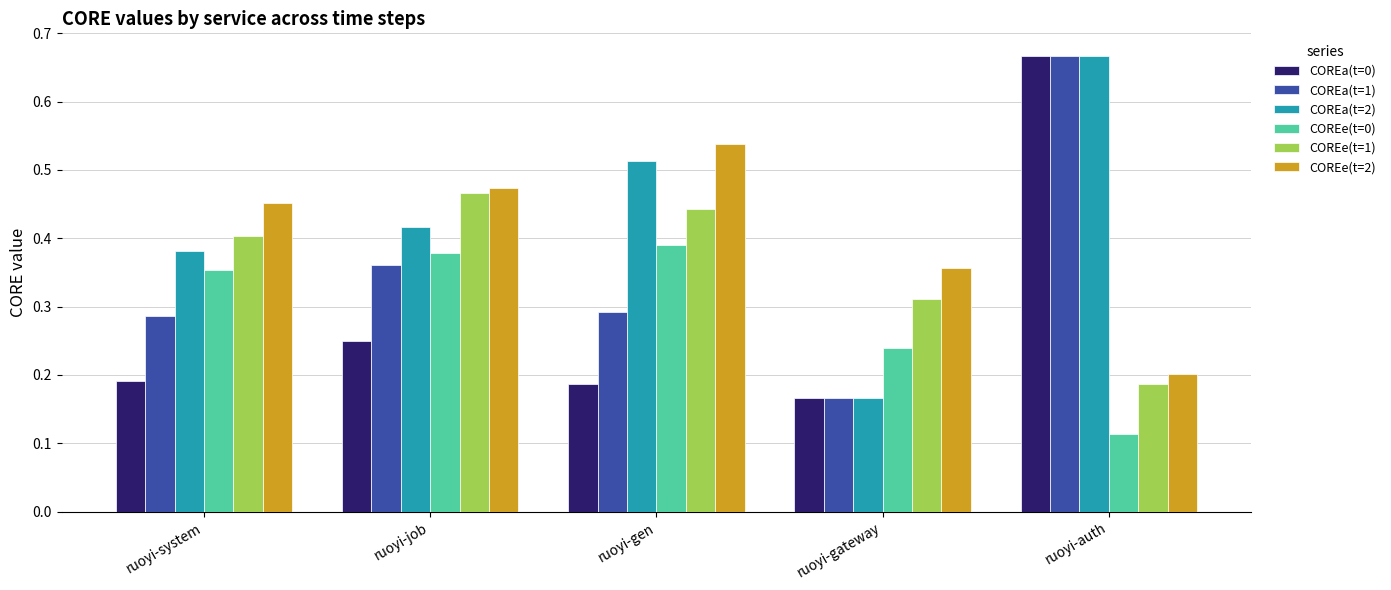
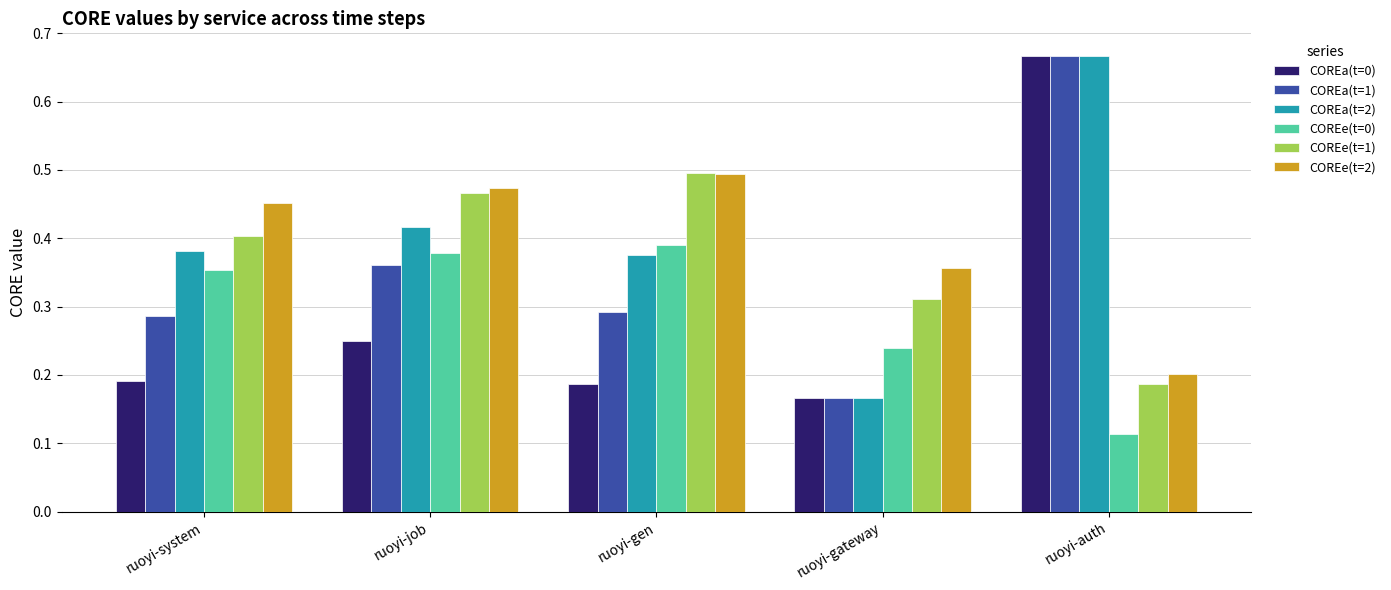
  {
    "COREa(t=0)": {
      "ruoyi-system": 0.19,
      "ruoyi-job": 0.25,
      "ruoyi-gen": 0.19,
      "ruoyi-gateway": 0.17,
      "ruoyi-auth": 0.67
    },
    "COREa(t=1)": {
      "ruoyi-system": 0.29,
      "ruoyi-job": 0.36,
      "ruoyi-gen": 0.29,
      "ruoyi-gateway": 0.17,
      "ruoyi-auth": 0.67
    },
    "COREa(t=2)": {
      "ruoyi-system": 0.38,
      "ruoyi-job": 0.42,
-     "ruoyi-gen": 0.51,
+     "ruoyi-gen": 0.38,
      "ruoyi-gateway": 0.17,
      "ruoyi-auth": 0.67
    },
    "COREe(t=0)": {
      "ruoyi-system": 0.35,
      "ruoyi-job": 0.38,
      "ruoyi-gen": 0.39,
      "ruoyi-gateway": 0.24,
      "ruoyi-auth": 0.11
    },
    "COREe(t=1)": {
      "ruoyi-system": 0.40,
      "ruoyi-job": 0.47,
-     "ruoyi-gen": 0.44,
+     "ruoyi-gen": 0.50,
      "ruoyi-gateway": 0.31,
      "ruoyi-auth": 0.19
    },
    "COREe(t=2)": {
      "ruoyi-system": 0.45,
      "ruoyi-job": 0.47,
-     "ruoyi-gen": 0.54,
+     "ruoyi-gen": 0.49,
      "ruoyi-gateway": 0.36,
      "ruoyi-auth": 0.20
    }
  }
